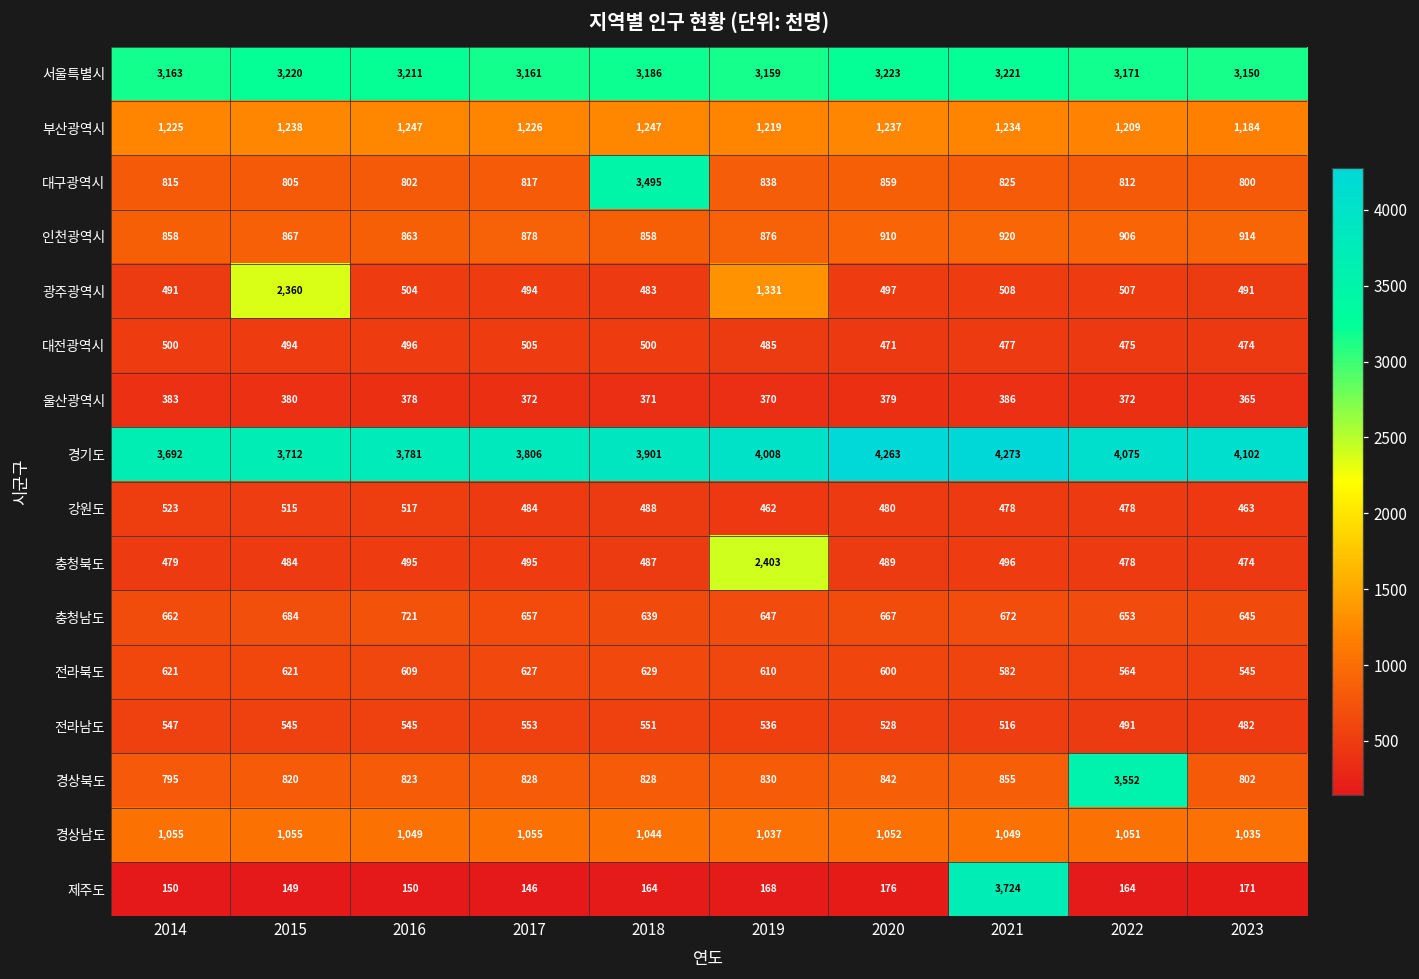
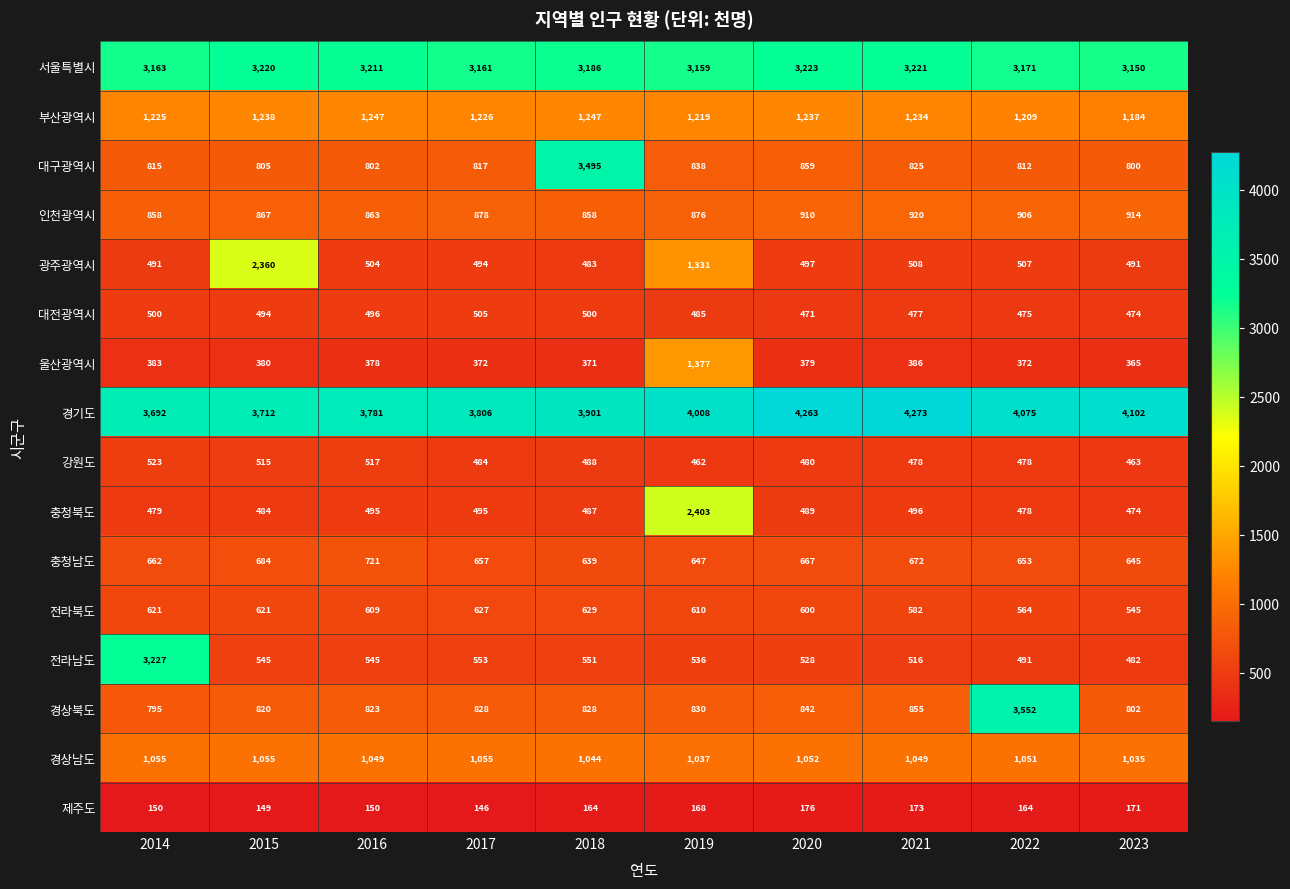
  {
    "서울특별시": {
      "2014": "3,163",
      "2015": "3,220",
      "2016": "3,211",
      "2017": "3,161",
      "2018": "3,186",
      "2019": "3,159",
      "2020": "3,223",
      "2021": "3,221",
      "2022": "3,171",
      "2023": "3,150"
    },
    "부산광역시": {
      "2014": "1,225",
      "2015": "1,238",
      "2016": "1,247",
      "2017": "1,226",
      "2018": "1,247",
      "2019": "1,219",
      "2020": "1,237",
      "2021": "1,234",
      "2022": "1,209",
      "2023": "1,184"
    },
    "대구광역시": {
      "2014": "815",
      "2015": "805",
      "2016": "802",
      "2017": "817",
      "2018": "3,495",
      "2019": "838",
      "2020": "859",
      "2021": "825",
      "2022": "812",
      "2023": "800"
    },
    "인천광역시": {
      "2014": "858",
      "2015": "867",
      "2016": "863",
      "2017": "878",
      "2018": "858",
      "2019": "876",
      "2020": "910",
      "2021": "920",
      "2022": "906",
      "2023": "914"
    },
    "광주광역시": {
      "2014": "491",
      "2015": "2,360",
      "2016": "504",
      "2017": "494",
      "2018": "483",
      "2019": "1,331",
      "2020": "497",
      "2021": "508",
      "2022": "507",
      "2023": "491"
    },
    "대전광역시": {
      "2014": "500",
      "2015": "494",
      "2016": "496",
      "2017": "505",
      "2018": "500",
      "2019": "485",
      "2020": "471",
      "2021": "477",
      "2022": "475",
      "2023": "474"
    },
    "울산광역시": {
      "2014": "383",
      "2015": "380",
      "2016": "378",
      "2017": "372",
      "2018": "371",
-     "2019": "370",
+     "2019": "1,377",
      "2020": "379",
      "2021": "386",
      "2022": "372",
      "2023": "365"
    },
    "경기도": {
      "2014": "3,692",
      "2015": "3,712",
      "2016": "3,781",
      "2017": "3,806",
      "2018": "3,901",
      "2019": "4,008",
      "2020": "4,263",
      "2021": "4,273",
      "2022": "4,075",
      "2023": "4,102"
    },
    "강원도": {
      "2014": "523",
      "2015": "515",
      "2016": "517",
      "2017": "484",
      "2018": "488",
      "2019": "462",
      "2020": "480",
      "2021": "478",
      "2022": "478",
      "2023": "463"
    },
    "충청북도": {
      "2014": "479",
      "2015": "484",
      "2016": "495",
      "2017": "495",
      "2018": "487",
      "2019": "2,403",
      "2020": "489",
      "2021": "496",
      "2022": "478",
      "2023": "474"
    },
    "충청남도": {
      "2014": "662",
      "2015": "684",
      "2016": "721",
      "2017": "657",
      "2018": "639",
      "2019": "647",
      "2020": "667",
      "2021": "672",
      "2022": "653",
      "2023": "645"
    },
    "전라북도": {
      "2014": "621",
      "2015": "621",
      "2016": "609",
      "2017": "627",
      "2018": "629",
      "2019": "610",
      "2020": "600",
      "2021": "582",
      "2022": "564",
      "2023": "545"
    },
    "전라남도": {
-     "2014": "547",
+     "2014": "3,227",
      "2015": "545",
      "2016": "545",
      "2017": "553",
      "2018": "551",
      "2019": "536",
      "2020": "528",
      "2021": "516",
      "2022": "491",
      "2023": "482"
    },
    "경상북도": {
      "2014": "795",
      "2015": "820",
      "2016": "823",
      "2017": "828",
      "2018": "828",
      "2019": "830",
      "2020": "842",
      "2021": "855",
      "2022": "3,552",
      "2023": "802"
    },
    "경상남도": {
      "2014": "1,055",
      "2015": "1,055",
      "2016": "1,049",
      "2017": "1,055",
      "2018": "1,044",
      "2019": "1,037",
      "2020": "1,052",
      "2021": "1,049",
      "2022": "1,051",
      "2023": "1,035"
    },
    "제주도": {
      "2014": "150",
      "2015": "149",
      "2016": "150",
      "2017": "146",
      "2018": "164",
      "2019": "168",
      "2020": "176",
-     "2021": "3,724",
+     "2021": "173",
      "2022": "164",
      "2023": "171"
    }
  }
